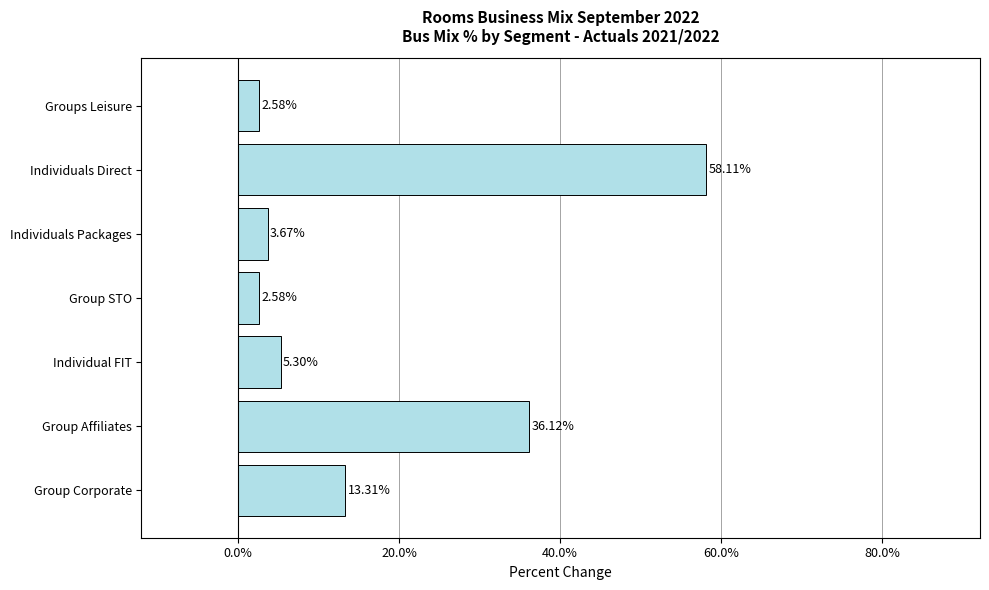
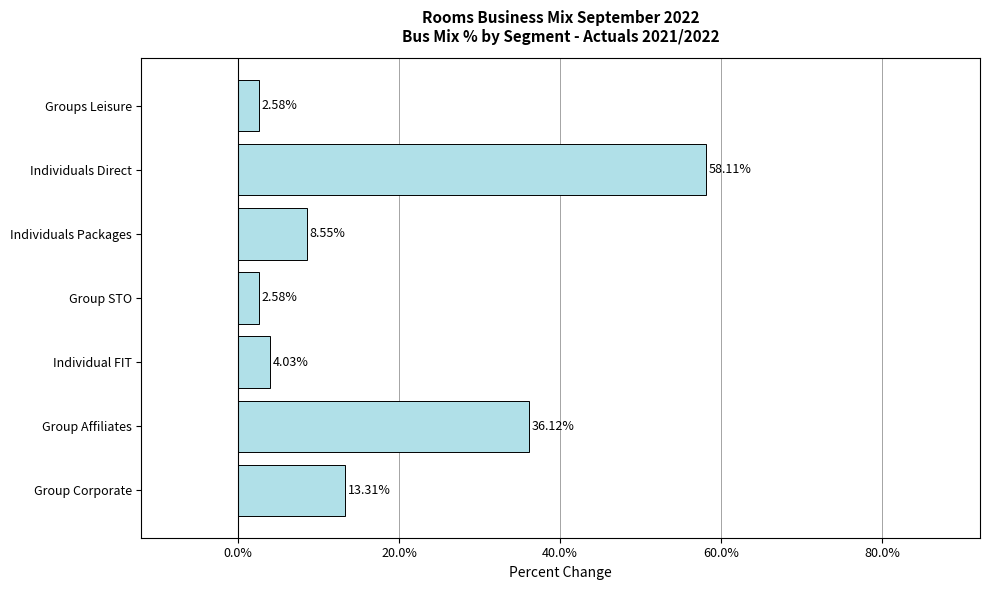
  {
    "Groups Leisure": "2.58%",
    "Individuals Direct": "58.11%",
-   "Individuals Packages": "3.67%",
+   "Individuals Packages": "8.55%",
    "Group STO": "2.58%",
-   "Individual FIT": "5.30%",
+   "Individual FIT": "4.03%",
    "Group Affiliates": "36.12%",
    "Group Corporate": "13.31%"
  }
